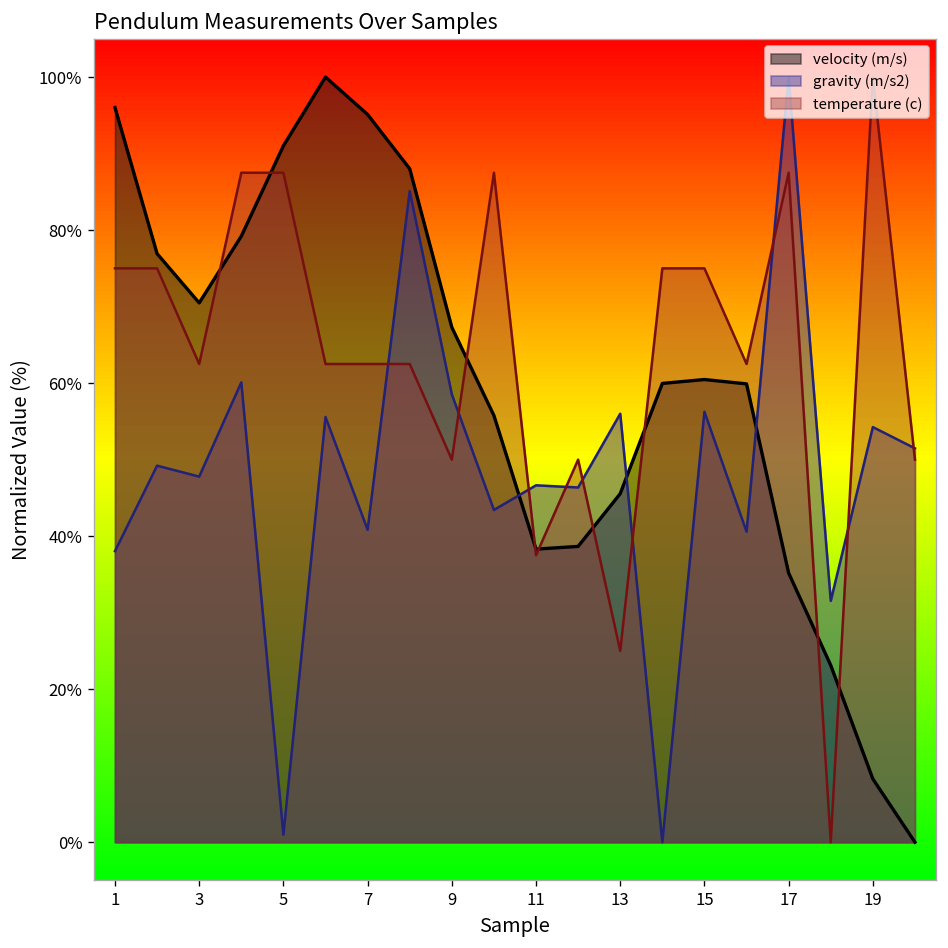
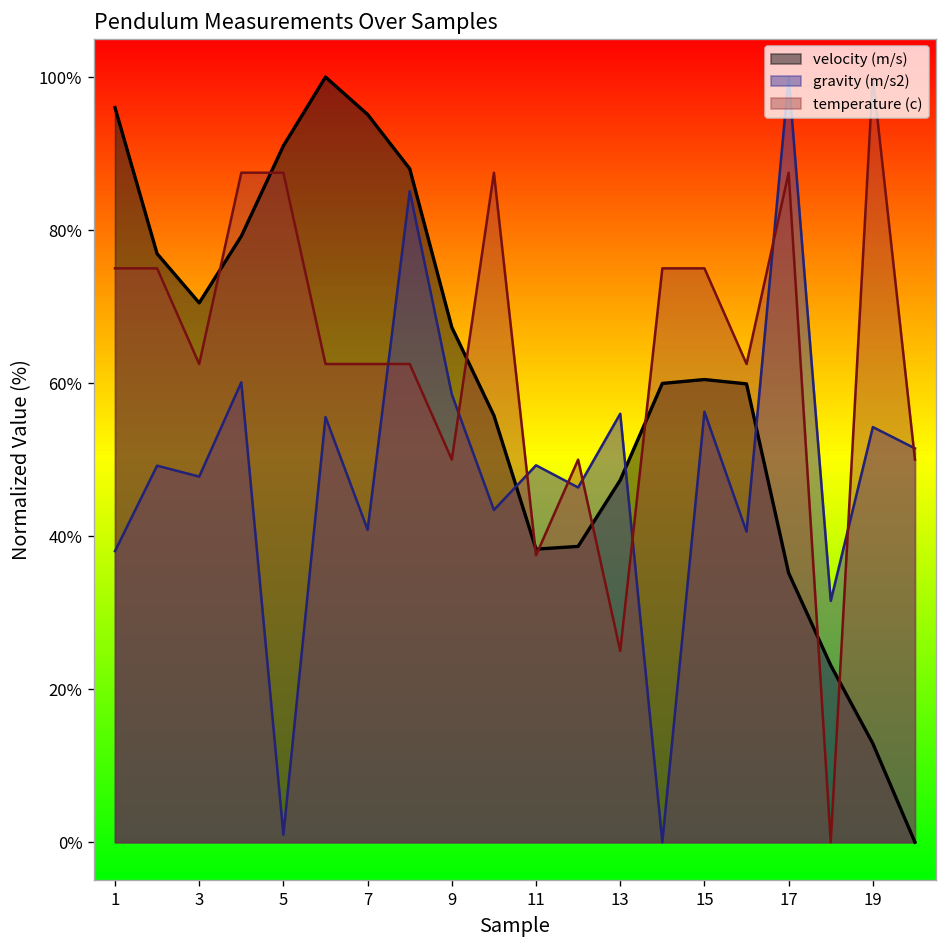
  {
    "velocity (m/s)": {
      "1": "96%",
      "3": "70%",
      "5": "91%",
      "7": "95%",
      "9": "67%",
      "11": "38%",
-     "13": "46%",
+     "13": "47%",
      "15": "60%",
      "17": "35%",
-     "19": "8%"
+     "19": "13%"
    },
    "gravity (m/s2)": {
      "1": "38%",
      "3": "48%",
      "5": "1%",
      "7": "41%",
      "9": "59%",
-     "11": "47%",
+     "11": "49%",
      "13": "56%",
      "15": "56%",
      "19": "54%"
    },
    "temperature (c)": {
      "1": "75%",
      "3": "63%",
      "5": "88%",
      "7": "63%",
      "9": "50%",
      "11": "38%",
      "13": "25%",
      "15": "75%",
      "17": "88%"
    }
  }
